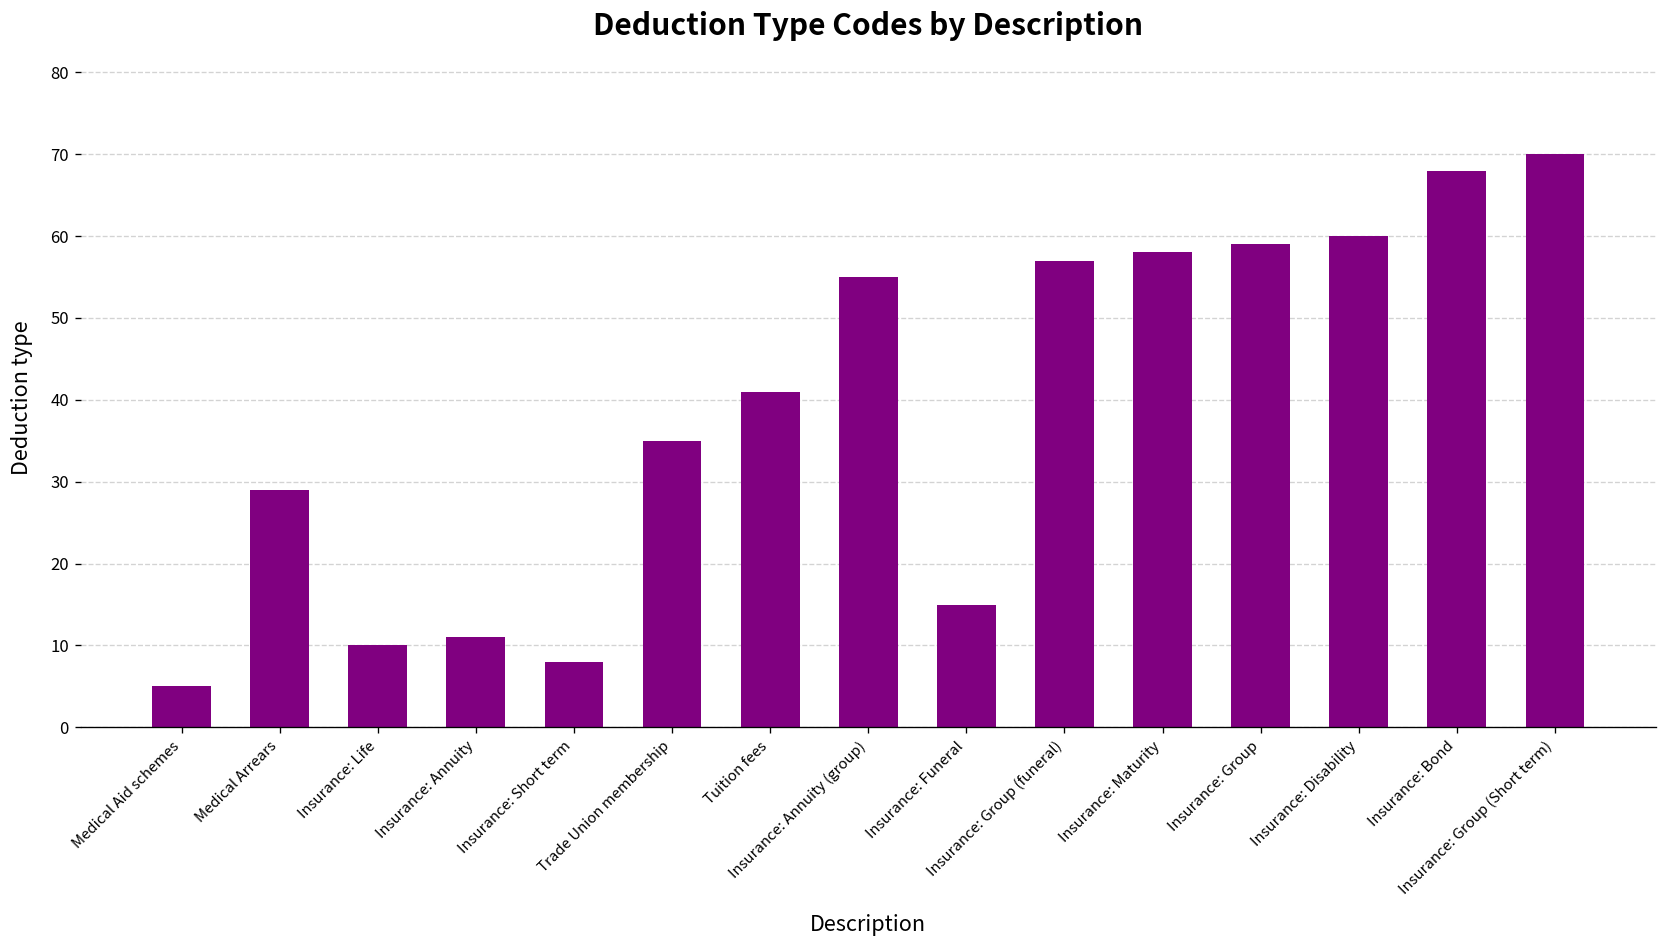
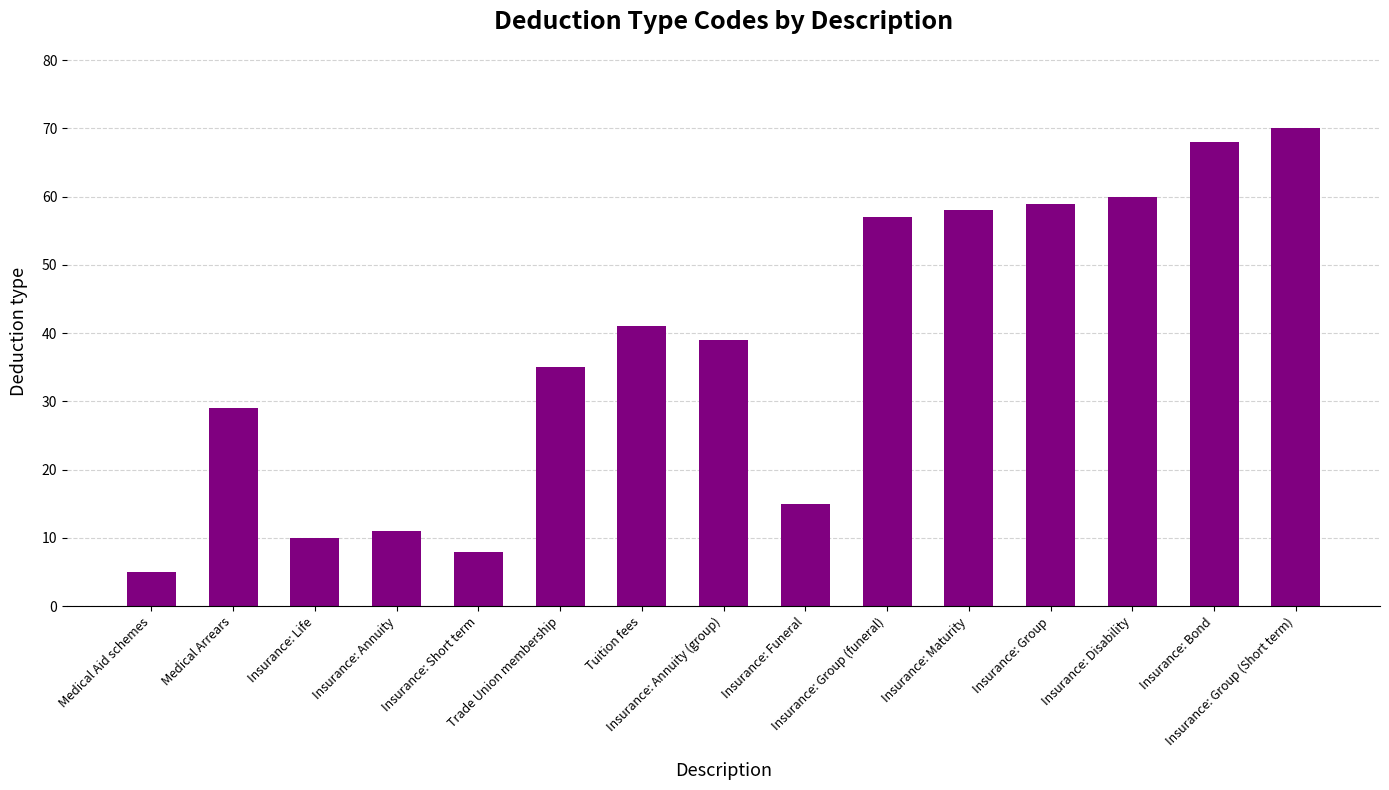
  {
    "Medical Aid schemes": 5,
    "Medical Arrears": 29,
    "Insurance: Life": 10,
    "Insurance: Annuity": 11,
    "Insurance: Short term": 8,
    "Trade Union membership": 35,
    "Tuition fees": 41,
-   "Insurance: Annuity (group)": 55,
+   "Insurance: Annuity (group)": 39,
    "Insurance: Funeral": 15,
    "Insurance: Group (funeral)": 57,
    "Insurance: Maturity": 58,
    "Insurance: Group": 59,
    "Insurance: Disability": 60,
    "Insurance: Bond": 68,
    "Insurance: Group (Short term)": 70
  }
